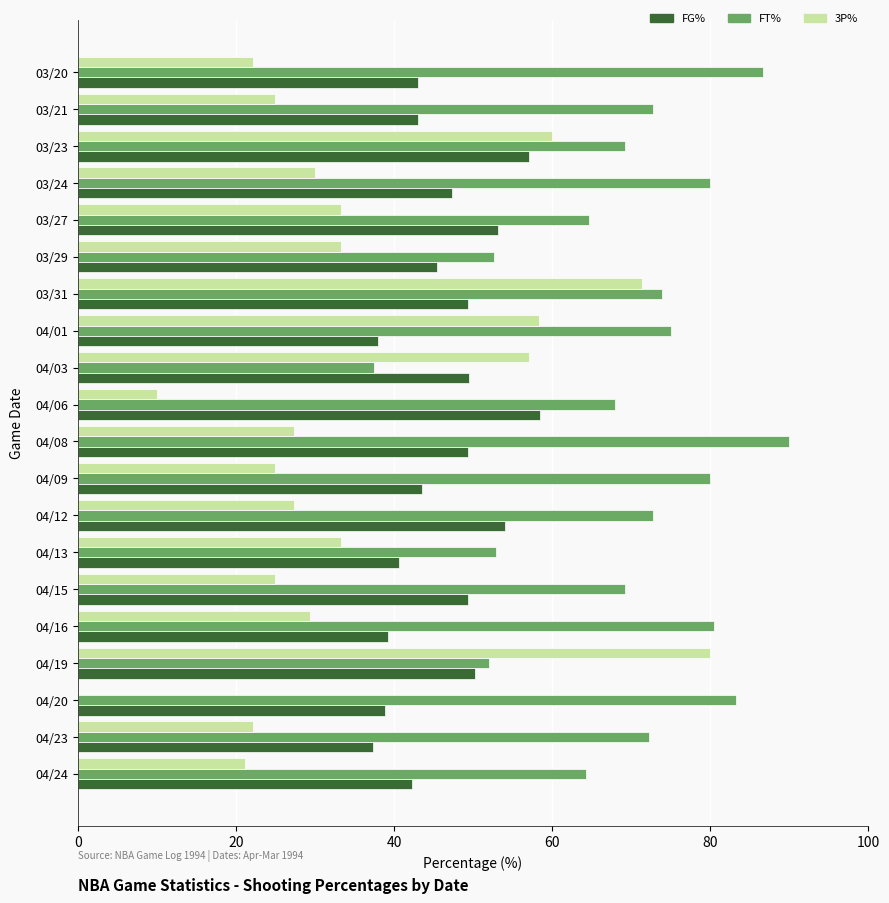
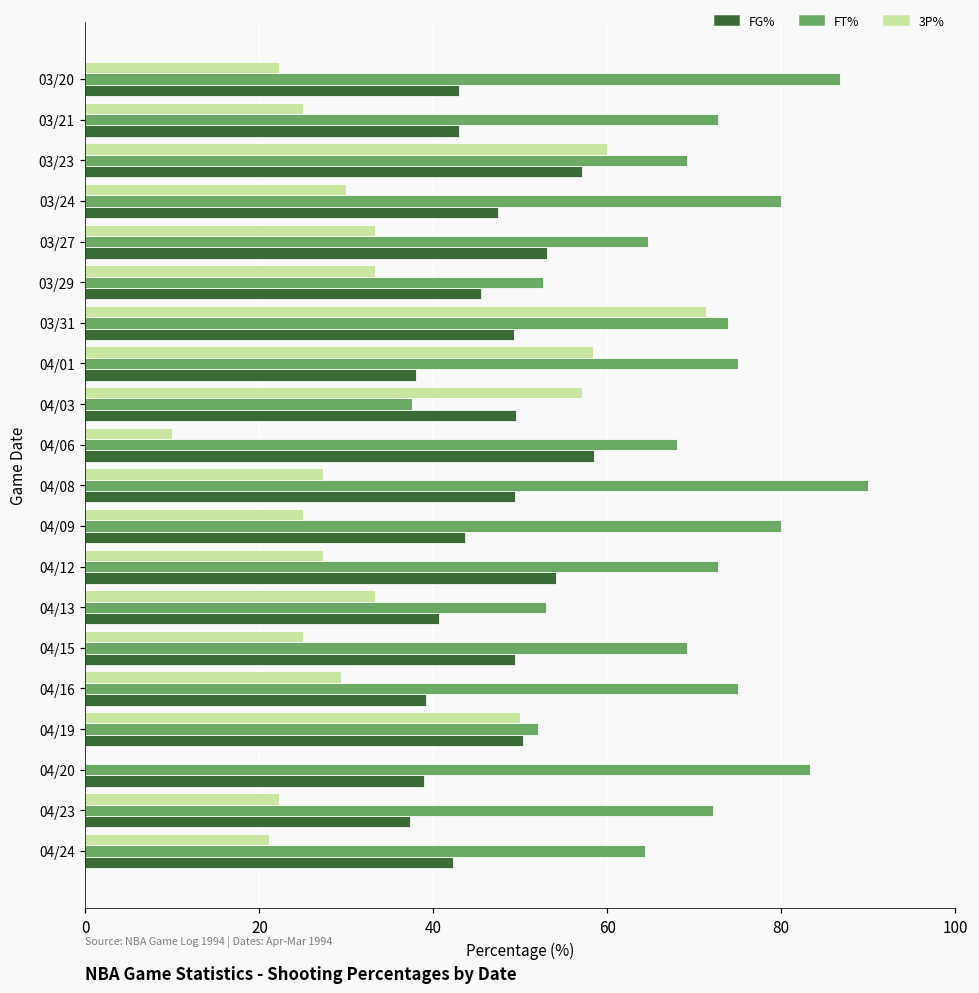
  {
    "FG%": {
      "03/20": 43,
      "03/21": 43,
      "03/23": 57,
      "03/24": 47,
      "03/27": 53,
      "03/29": 46,
      "03/31": 49,
      "04/01": 38,
      "04/03": 50,
      "04/06": 59,
      "04/08": 49,
      "04/09": 44,
      "04/12": 54,
      "04/13": 41,
      "04/15": 49,
      "04/16": 39,
      "04/19": 50,
      "04/20": 39,
      "04/23": 37,
      "04/24": 42
    },
    "FT%": {
      "03/20": 87,
      "03/21": 73,
      "03/23": 69,
      "03/24": 80,
      "03/27": 65,
      "03/29": 53,
      "03/31": 74,
      "04/01": 75,
      "04/03": 38,
      "04/06": 68,
      "04/08": 90,
      "04/09": 80,
      "04/12": 73,
      "04/13": 53,
      "04/15": 69,
-     "04/16": 81,
+     "04/16": 75,
      "04/19": 52,
      "04/20": 83,
      "04/23": 72,
      "04/24": 64
    },
    "3P%": {
      "03/20": 22,
      "03/21": 25,
      "03/23": 60,
      "03/24": 30,
      "03/27": 33,
      "03/29": 33,
      "03/31": 71,
      "04/01": 58,
      "04/03": 57,
      "04/06": 10,
      "04/08": 27,
      "04/09": 25,
      "04/12": 27,
      "04/13": 33,
      "04/15": 25,
      "04/16": 29,
-     "04/19": 80,
+     "04/19": 50,
      "04/20": 0,
      "04/23": 22,
      "04/24": 21
    }
  }
